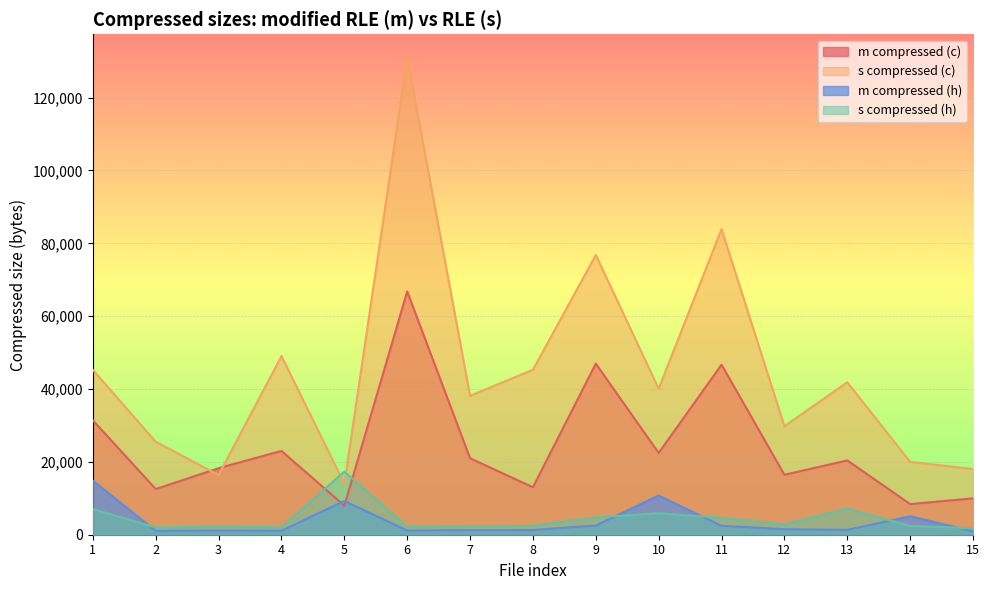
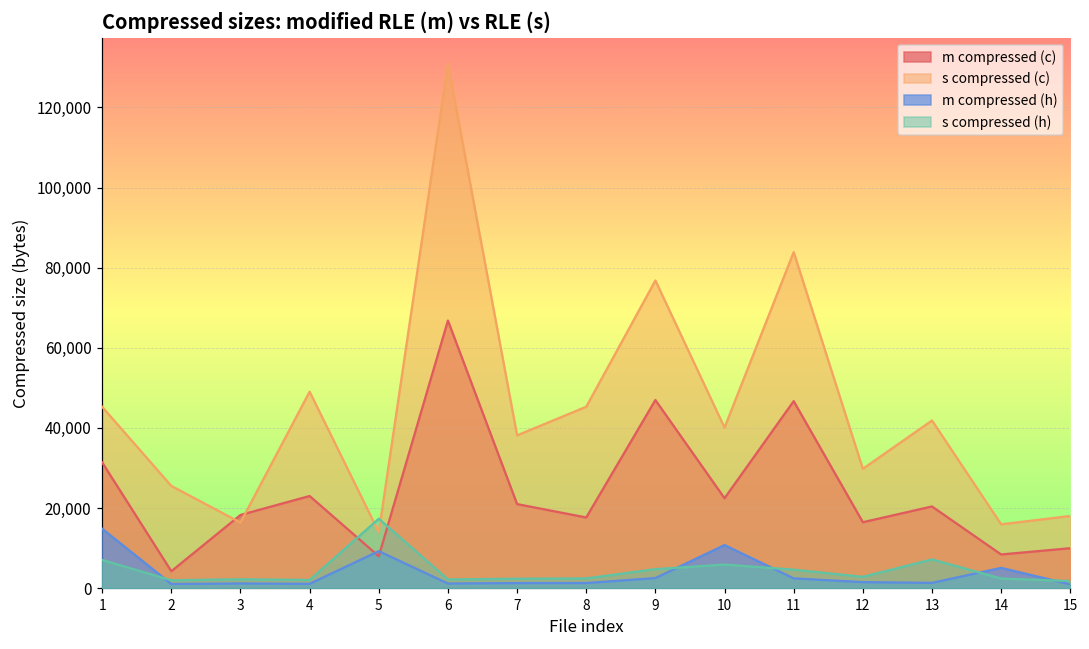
  {
    "m compressed (c)": {
      "1": "31,000",
-     "2": "13,000",
+     "2": "4,000",
      "3": "18,000",
      "4": "23,000",
      "5": "8,000",
      "6": "67,000",
      "7": "21,000",
-     "8": "13,000",
+     "8": "18,000",
      "9": "47,000",
      "10": "22,000",
      "11": "47,000",
      "12": "16,000",
      "13": "20,000",
      "14": "8,000",
      "15": "10,000"
    },
    "s compressed (c)": {
      "1": "45,000",
      "2": "26,000",
      "3": "16,000",
      "4": "49,000",
      "5": "14,000",
      "6": "131,000",
      "7": "38,000",
      "8": "45,000",
      "9": "77,000",
      "10": "40,000",
      "11": "84,000",
      "12": "30,000",
      "13": "42,000",
-     "14": "20,000",
+     "14": "16,000",
      "15": "18,000"
    },
    "m compressed (h)": {
      "1": "15,000",
      "2": "1,000",
      "3": "1,000",
      "4": "1,000",
      "5": "9,000",
      "6": "1,000",
      "7": "1,000",
      "8": "1,000",
      "9": "3,000",
      "10": "11,000",
      "11": "2,000",
      "12": "2,000",
      "13": "1,000",
      "14": "5,000",
      "15": "1,000"
    },
    "s compressed (h)": {
      "1": "7,000",
      "2": "2,000",
      "3": "2,000",
      "4": "2,000",
      "5": "17,000",
      "6": "2,000",
      "7": "2,000",
      "8": "2,000",
      "9": "5,000",
      "10": "6,000",
      "11": "5,000",
      "12": "3,000",
      "13": "7,000",
      "14": "2,000",
      "15": "2,000"
    }
  }
